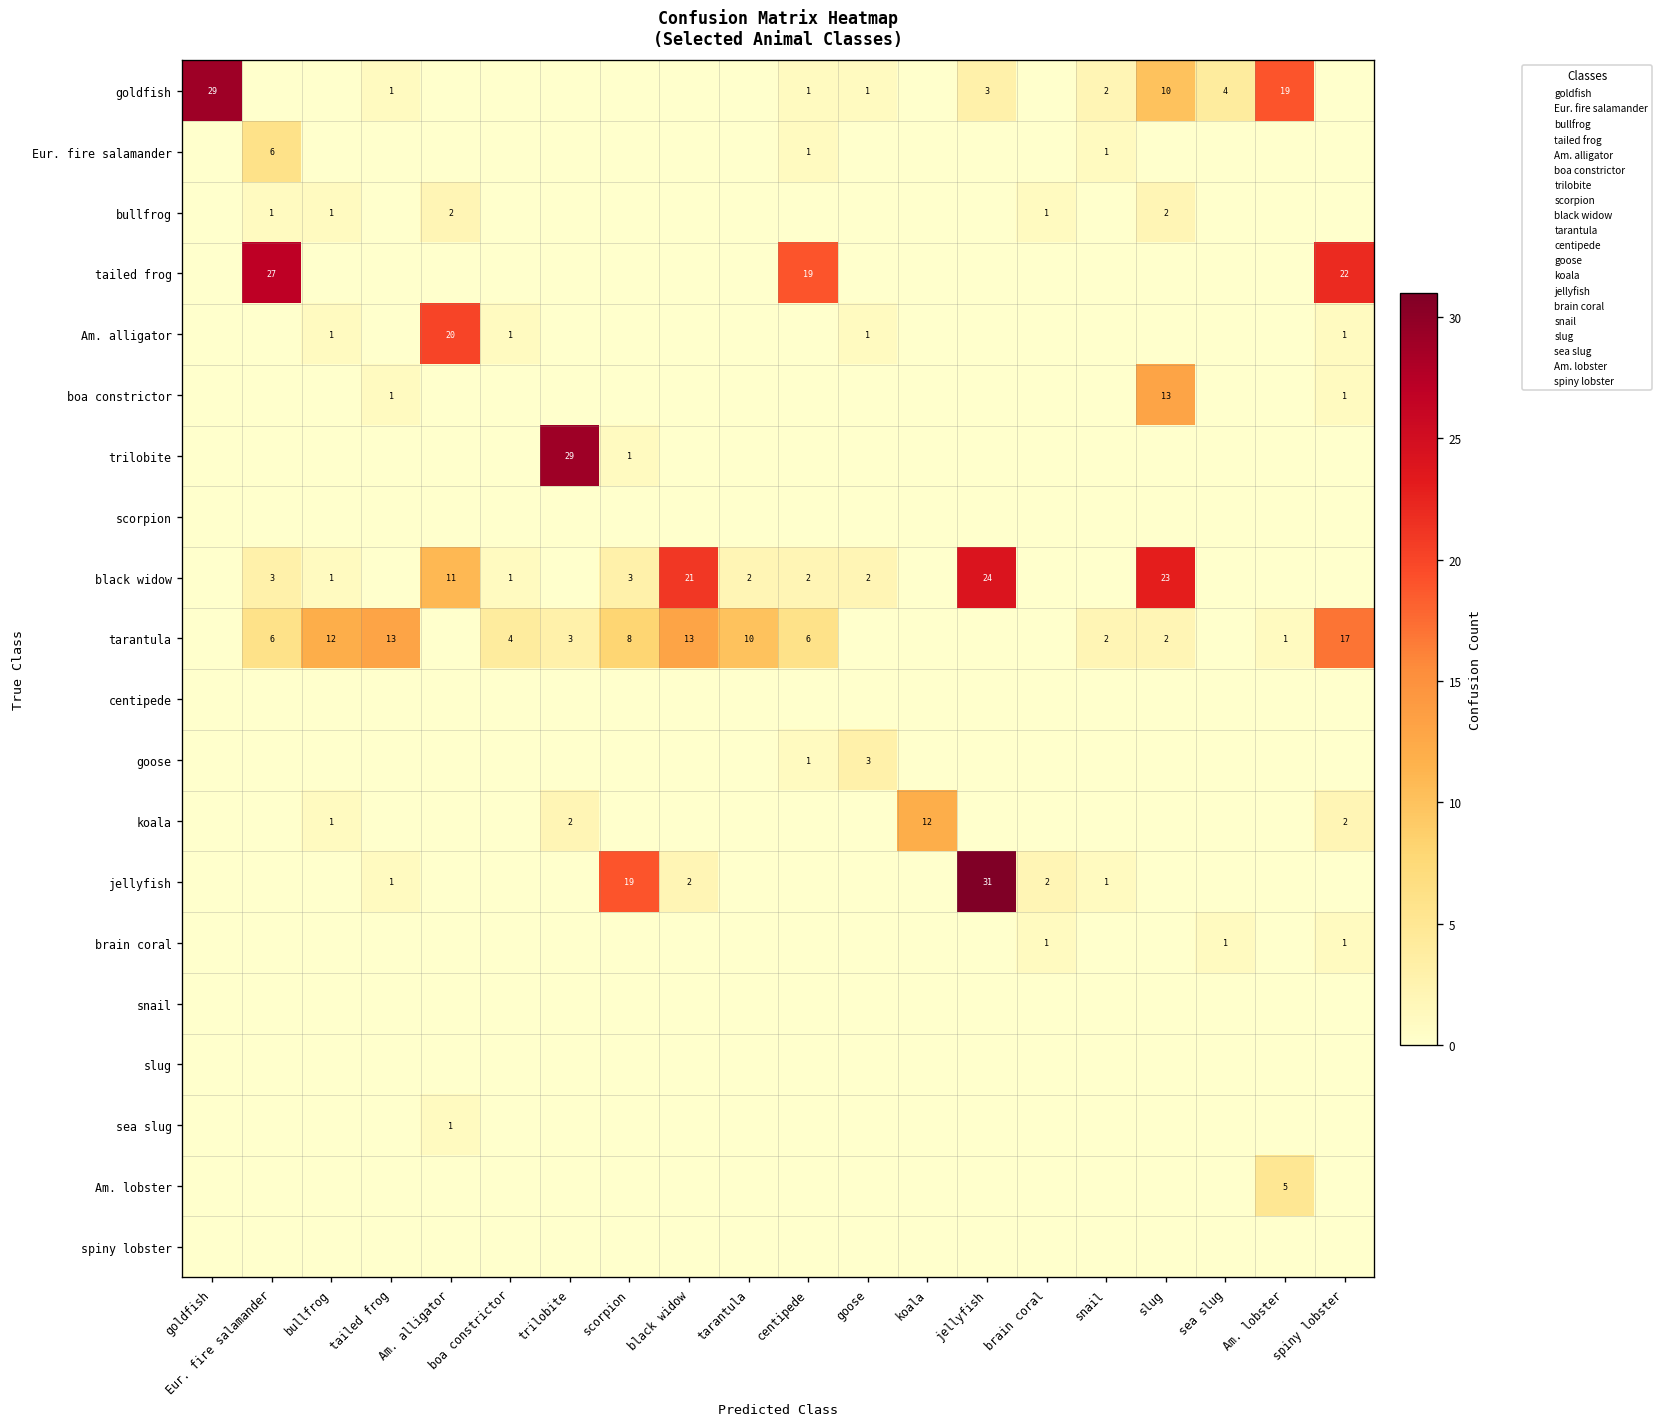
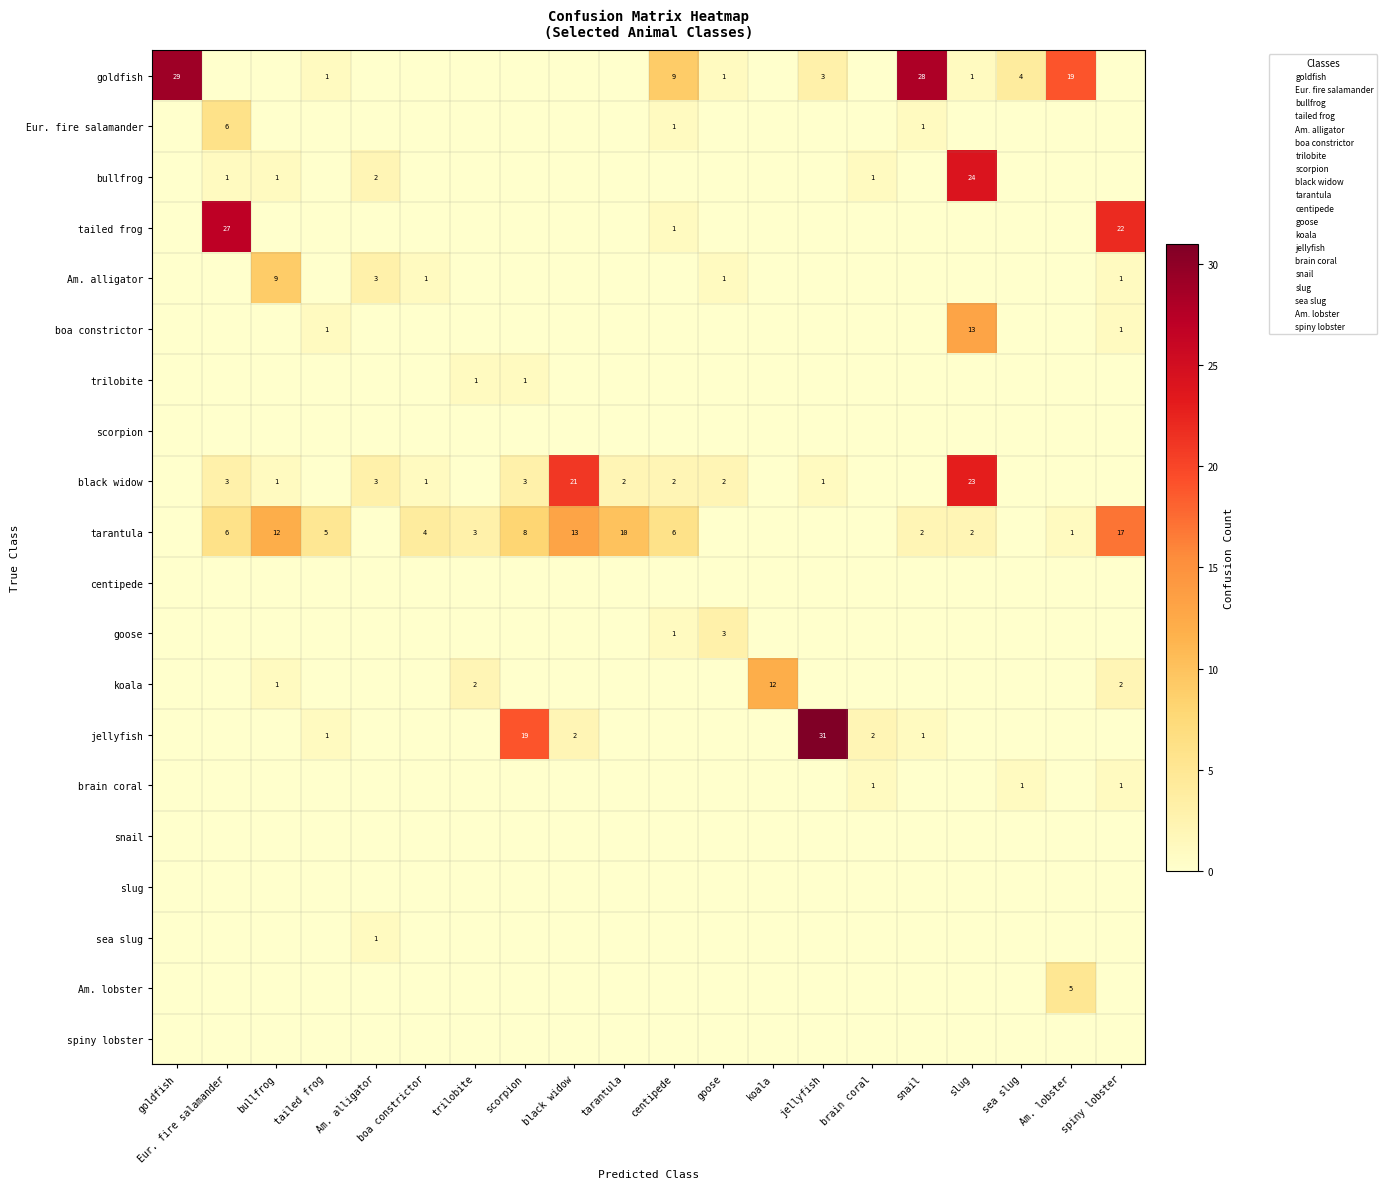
  {
    "goldfish": {
      "goldfish": 29,
      "tailed frog": 1,
-     "centipede": 1,
+     "centipede": 9,
      "goose": 1,
      "jellyfish": 3,
-     "snail": 2,
-     "slug": 10,
+     "snail": 28,
+     "slug": 1,
      "sea slug": 4,
      "Am. lobster": 19
    },
    "Eur. fire salamander": {
      "Eur. fire salamander": 6,
      "centipede": 1,
      "snail": 1
    },
    "bullfrog": {
      "Eur. fire salamander": 1,
      "bullfrog": 1,
      "Am. alligator": 2,
      "brain coral": 1,
-     "slug": 2
+     "slug": 24
    },
    "tailed frog": {
      "Eur. fire salamander": 27,
-     "centipede": 19,
+     "centipede": 1,
      "spiny lobster": 22
    },
    "Am. alligator": {
-     "bullfrog": 1,
-     "Am. alligator": 20,
+     "bullfrog": 9,
+     "Am. alligator": 3,
      "boa constrictor": 1,
      "goose": 1,
      "spiny lobster": 1
    },
    "boa constrictor": {
      "tailed frog": 1,
      "slug": 13,
      "spiny lobster": 1
    },
    "trilobite": {
-     "trilobite": 29,
+     "trilobite": 1,
      "scorpion": 1
    },
    "black widow": {
      "Eur. fire salamander": 3,
      "bullfrog": 1,
-     "Am. alligator": 11,
+     "Am. alligator": 3,
      "boa constrictor": 1,
      "scorpion": 3,
      "black widow": 21,
      "tarantula": 2,
      "centipede": 2,
      "goose": 2,
-     "jellyfish": 24,
+     "jellyfish": 1,
      "slug": 23
    },
    "tarantula": {
      "Eur. fire salamander": 6,
      "bullfrog": 12,
-     "tailed frog": 13,
+     "tailed frog": 5,
      "boa constrictor": 4,
      "trilobite": 3,
      "scorpion": 8,
      "black widow": 13,
      "tarantula": 10,
      "centipede": 6,
      "snail": 2,
      "slug": 2,
      "Am. lobster": 1,
      "spiny lobster": 17
    },
    "goose": {
      "centipede": 1,
      "goose": 3
    },
    "koala": {
      "bullfrog": 1,
      "trilobite": 2,
      "koala": 12,
      "spiny lobster": 2
    },
    "jellyfish": {
      "tailed frog": 1,
      "scorpion": 19,
      "black widow": 2,
      "jellyfish": 31,
      "brain coral": 2,
      "snail": 1
    },
    "brain coral": {
      "brain coral": 1,
      "sea slug": 1,
      "spiny lobster": 1
    },
    "sea slug": {
      "Am. alligator": 1
    },
    "Am. lobster": {
      "Am. lobster": 5
    }
  }
